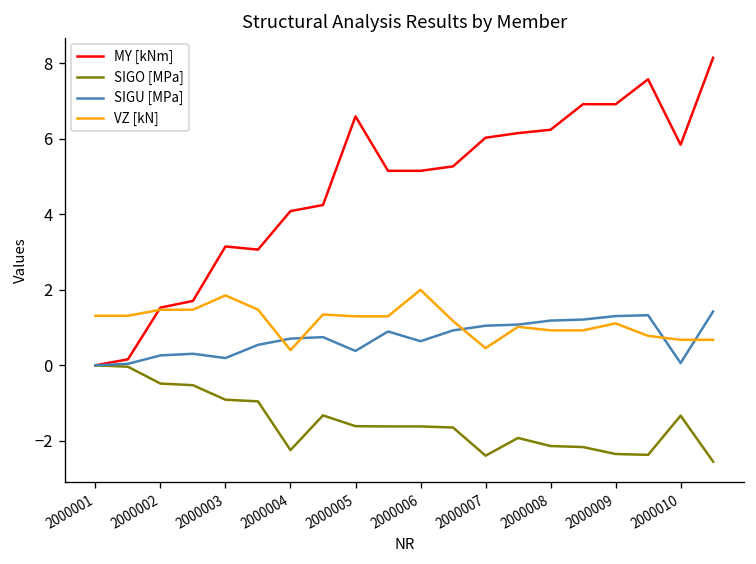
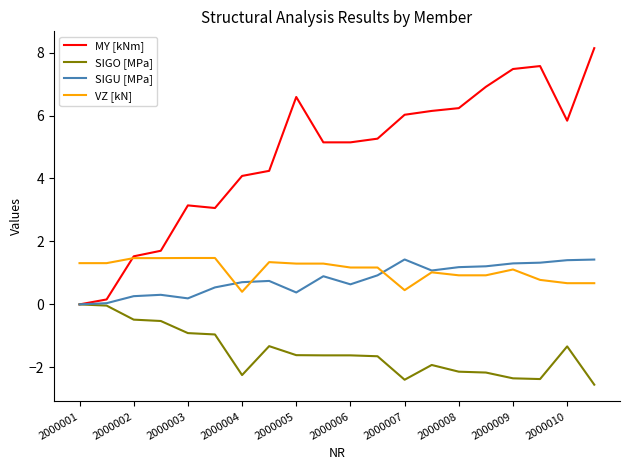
  {
    "MY [kNm]": {
      "2000003": 3.1,
      "2000004": 4.1,
      "2000005": 6.6,
      "2000006": 5.1,
      "2000007": 6.0,
      "2000008": 6.2,
-     "2000009": 6.9,
+     "2000009": 7.5,
      "2000010": 5.8
    },
    "SIGO [MPa]": {
      "2000002": -0.5,
      "2000003": -0.9,
      "2000004": -2.2,
      "2000005": -1.6,
      "2000006": -1.6,
      "2000007": -2.4,
      "2000008": -2.1,
      "2000009": -2.3,
      "2000010": -1.3
    },
    "SIGU [MPa]": {
      "2000002": 0.3,
      "2000003": 0.2,
      "2000004": 0.7,
      "2000005": 0.4,
      "2000006": 0.6,
-     "2000007": 1.0,
+     "2000007": 1.4,
      "2000008": 1.2,
      "2000009": 1.3,
-     "2000010": 0.1
+     "2000010": 1.4
    },
    "VZ [kN]": {
      "2000001": 1.3,
-     "2000003": 1.8,
+     "2000003": 1.5,
      "2000004": 0.4,
      "2000005": 1.3,
-     "2000006": 2.0,
+     "2000006": 1.2,
      "2000007": 0.5,
      "2000008": 0.9,
      "2000009": 1.1,
      "2000010": 0.7
    }
  }
